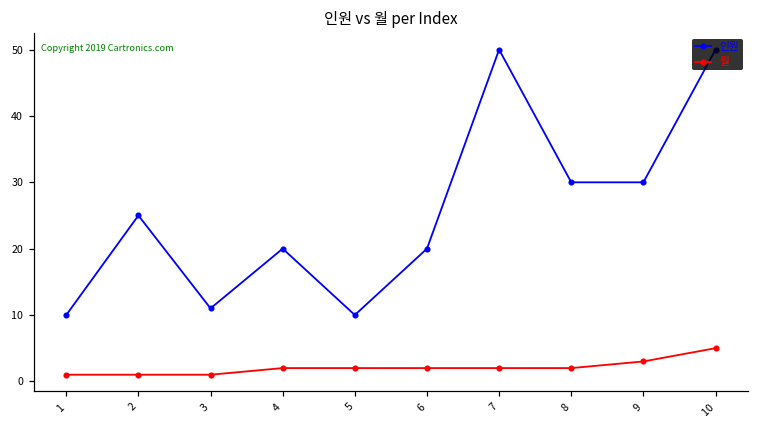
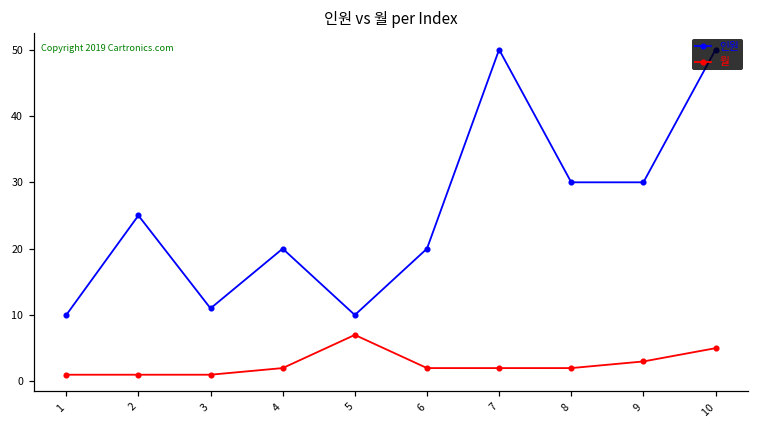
  {
    "인원": {
      "1": 10,
      "2": 25,
      "3": 11,
      "4": 20,
      "5": 10,
      "6": 20,
      "7": 50,
      "8": 30,
      "9": 30
    },
    "월": {
      "1": 1,
      "2": 1,
      "3": 1,
      "4": 2,
-     "5": 2,
+     "5": 7,
      "6": 2,
      "7": 2,
      "8": 2,
      "9": 3,
      "10": 5
    }
  }
